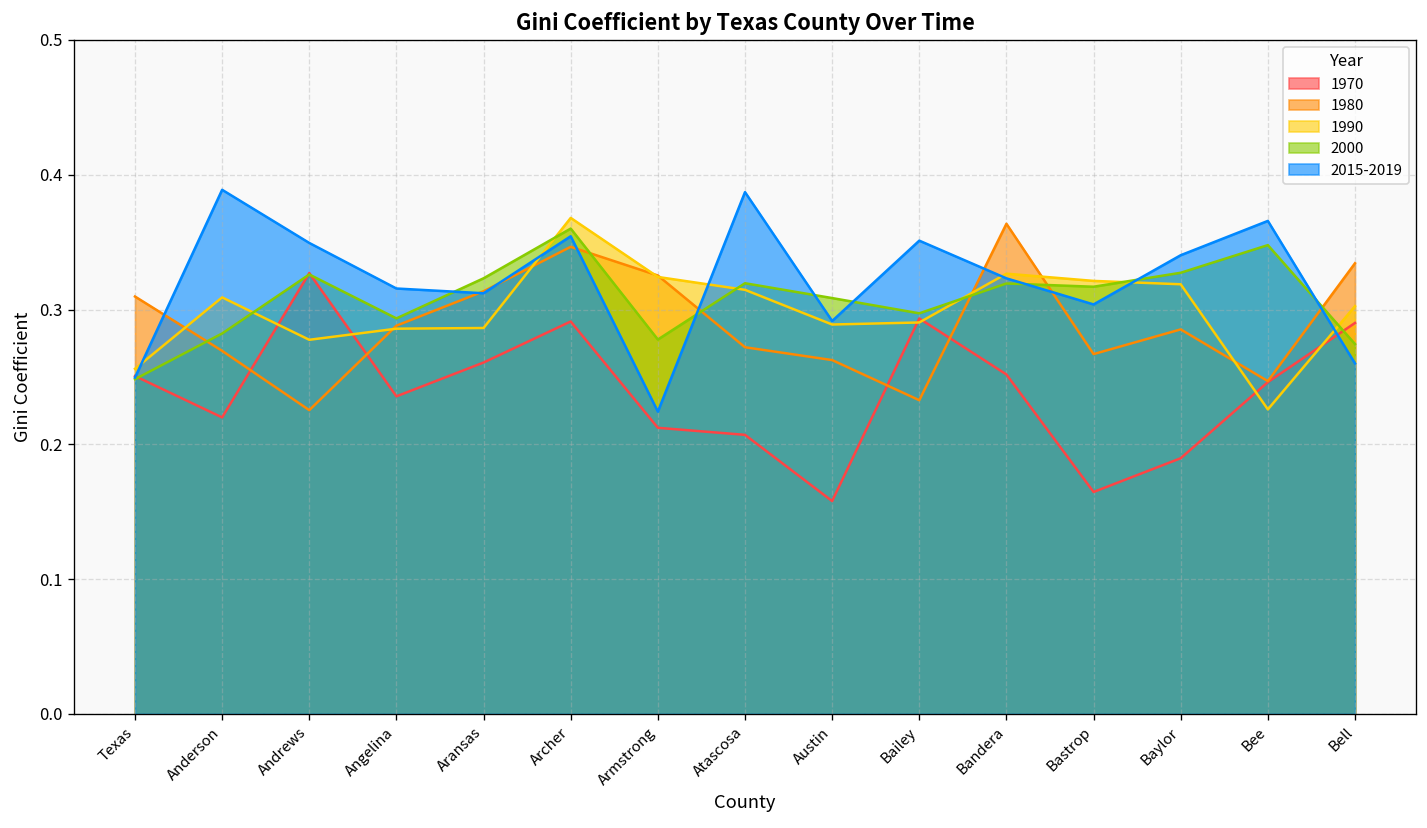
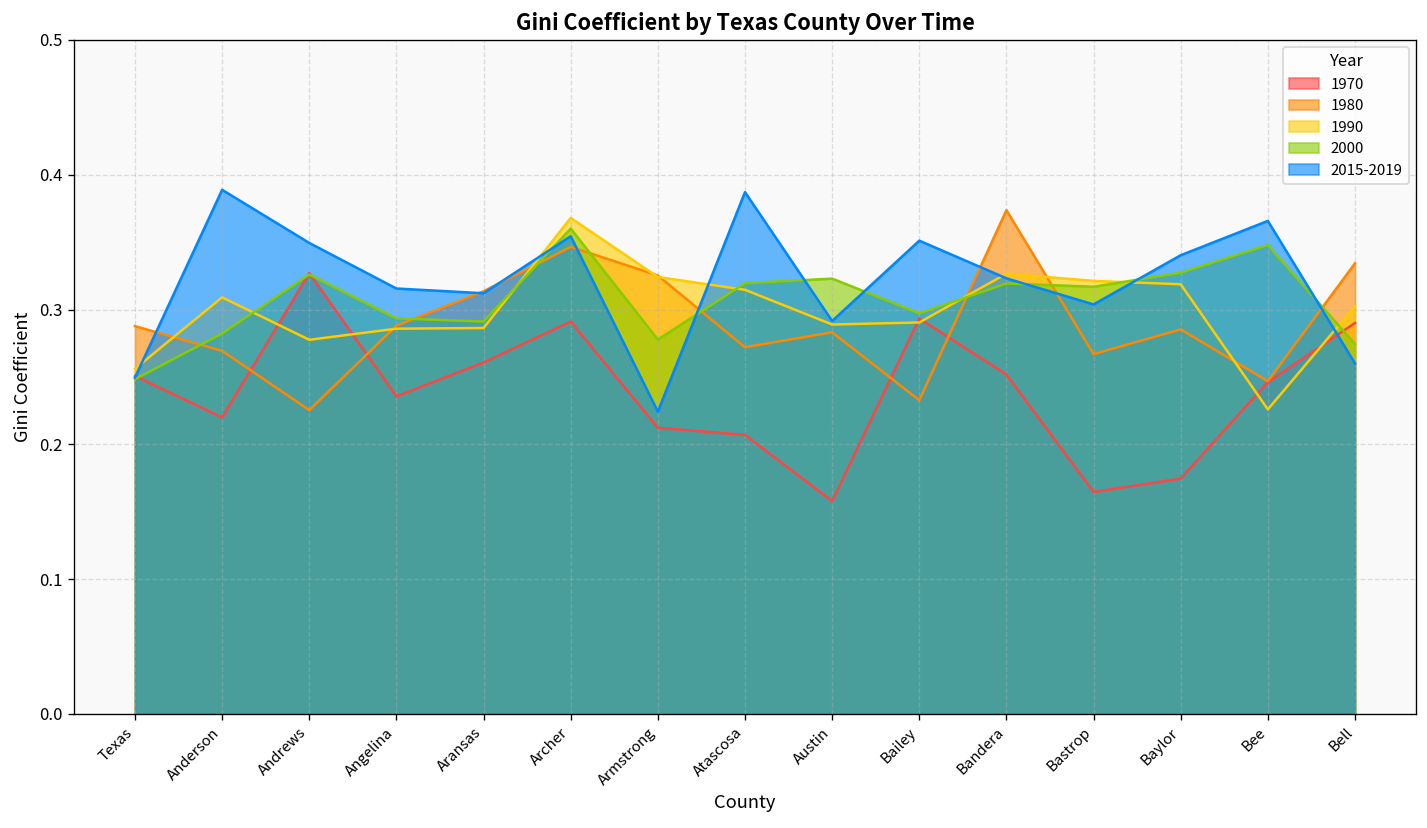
  {
    "1970": {
      "Anderson": 0.220,
      "Angelina": 0.236,
      "Aransas": 0.261,
      "Archer": 0.291,
      "Armstrong": 0.212,
      "Atascosa": 0.207,
      "Austin": 0.158,
      "Bailey": 0.293,
      "Bandera": 0.252,
      "Bastrop": 0.165,
-     "Baylor": 0.190,
+     "Baylor": 0.175,
      "Bell": 0.290
    },
    "1980": {
-     "Texas": 0.310,
+     "Texas": 0.288,
      "Anderson": 0.269,
      "Andrews": 0.225,
      "Archer": 0.347,
      "Atascosa": 0.272,
-     "Austin": 0.263,
+     "Austin": 0.283,
      "Bailey": 0.233,
-     "Bandera": 0.364,
+     "Bandera": 0.374,
      "Bastrop": 0.267,
      "Baylor": 0.285,
      "Bell": 0.334
    },
    "1990": {
      "Texas": 0.256,
      "Anderson": 0.309,
      "Andrews": 0.278,
      "Aransas": 0.286,
      "Archer": 0.368,
      "Atascosa": 0.315,
      "Austin": 0.289,
      "Bailey": 0.290,
      "Bandera": 0.327,
      "Bastrop": 0.321,
      "Baylor": 0.319,
      "Bee": 0.226,
      "Bell": 0.303
    },
    "2000": {
      "Anderson": 0.282,
      "Angelina": 0.293,
-     "Aransas": 0.323,
+     "Aransas": 0.291,
      "Archer": 0.360,
      "Armstrong": 0.278,
      "Atascosa": 0.320,
-     "Austin": 0.309,
+     "Austin": 0.323,
      "Bailey": 0.297,
      "Bandera": 0.319,
      "Bastrop": 0.317,
      "Baylor": 0.327,
      "Bee": 0.348,
      "Bell": 0.274
    },
    "2015-2019": {
      "Anderson": 0.389,
      "Andrews": 0.349,
      "Angelina": 0.316,
      "Archer": 0.354,
      "Armstrong": 0.224,
      "Atascosa": 0.387,
      "Austin": 0.292,
      "Bailey": 0.351,
      "Bandera": 0.323,
      "Bastrop": 0.304,
      "Baylor": 0.340,
      "Bee": 0.366,
      "Bell": 0.260
    }
  }
